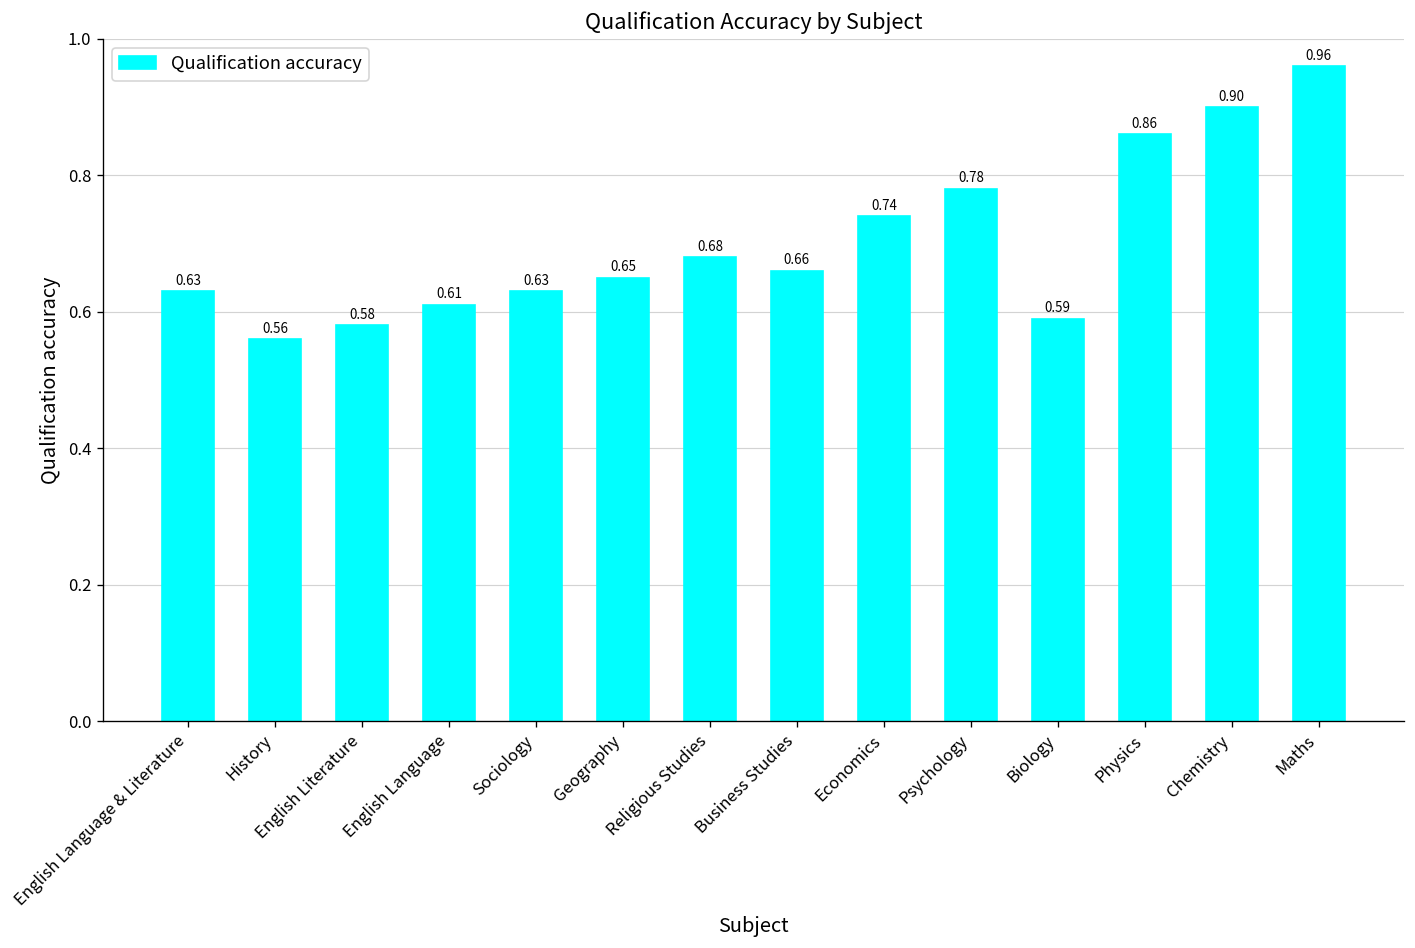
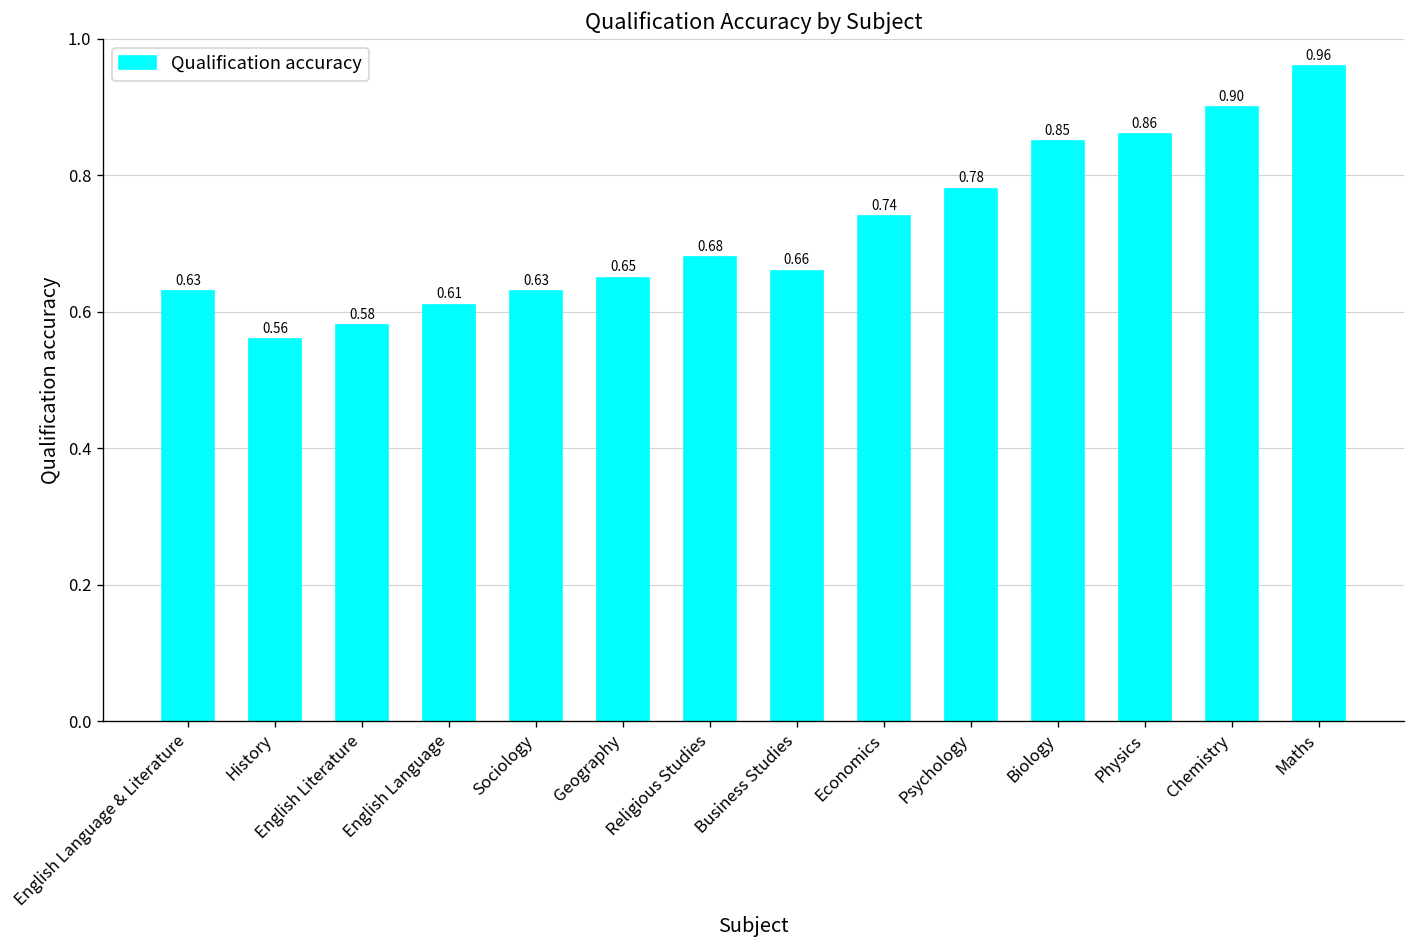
  {
    "English Language & Literature": 0.63,
    "History": 0.56,
    "English Literature": 0.58,
    "English Language": 0.61,
    "Sociology": 0.63,
    "Geography": 0.65,
    "Religious Studies": 0.68,
    "Business Studies": 0.66,
    "Economics": 0.74,
    "Psychology": 0.78,
-   "Biology": 0.59,
+   "Biology": 0.85,
    "Physics": 0.86,
    "Chemistry": 0.90,
    "Maths": 0.96
  }
